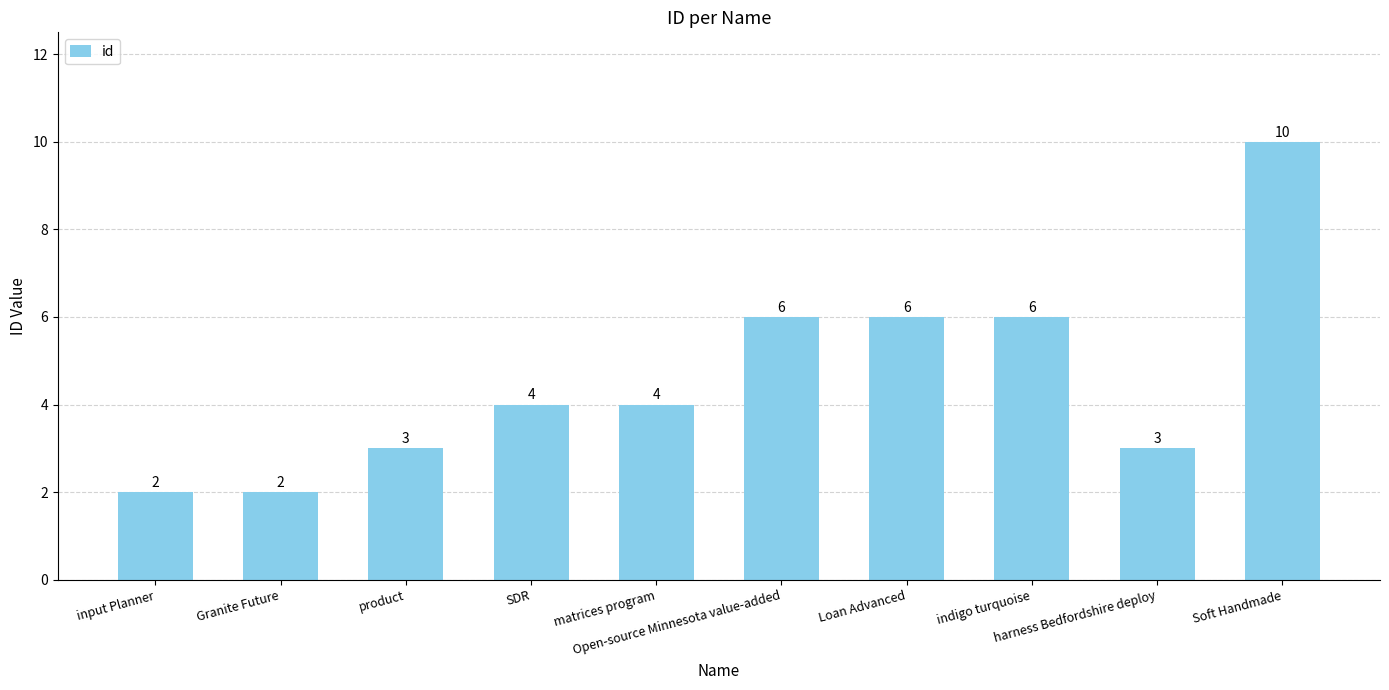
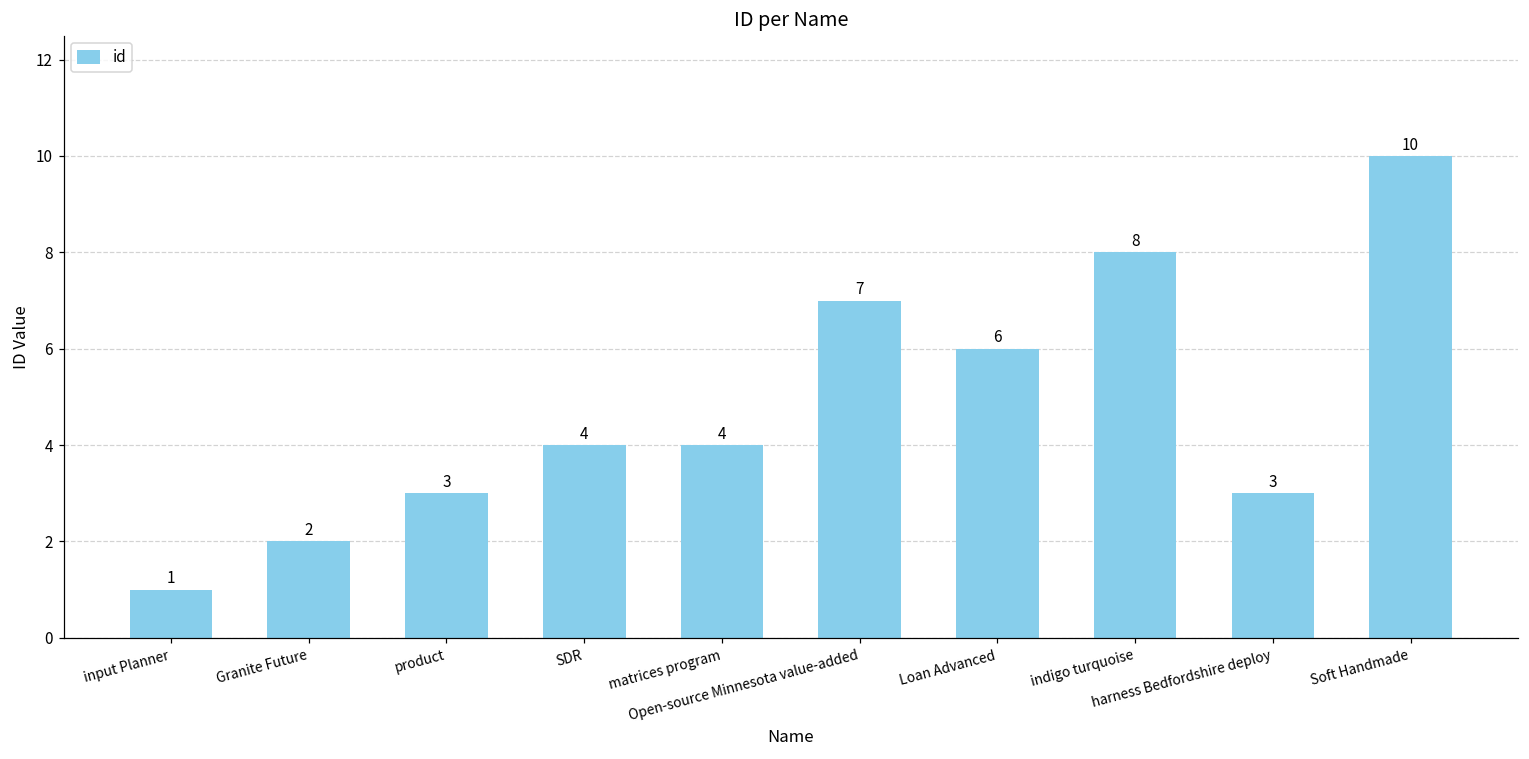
  {
-   "input Planner": 2,
+   "input Planner": 1,
    "Granite Future": 2,
    "product": 3,
    "SDR": 4,
    "matrices program": 4,
-   "Open-source Minnesota value-added": 6,
+   "Open-source Minnesota value-added": 7,
    "Loan Advanced": 6,
-   "indigo turquoise": 6,
+   "indigo turquoise": 8,
    "harness Bedfordshire deploy": 3,
    "Soft Handmade": 10
  }
